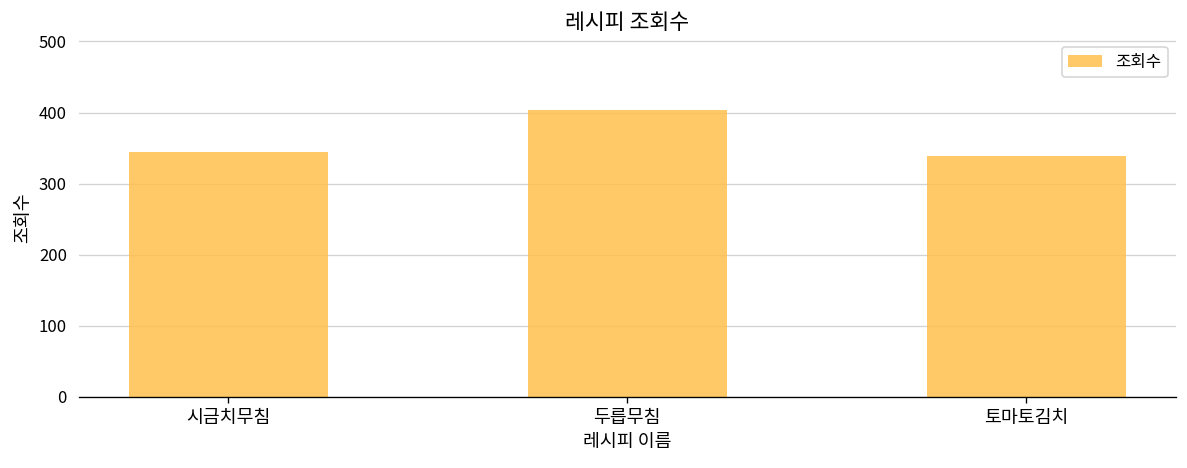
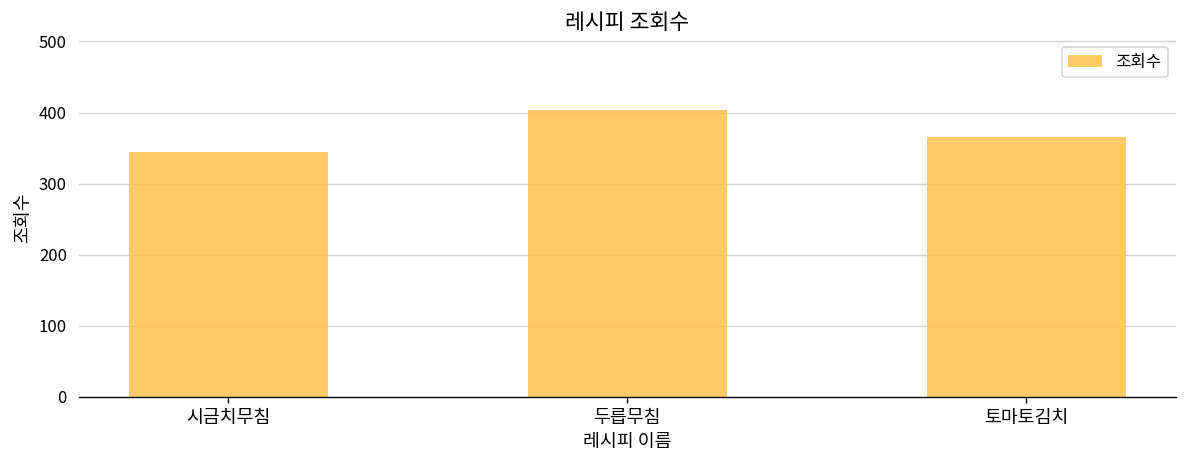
  {
    "시금치무침": 350,
    "두릅무침": 400,
-   "토마토김치": 340
+   "토마토김치": 370
  }
